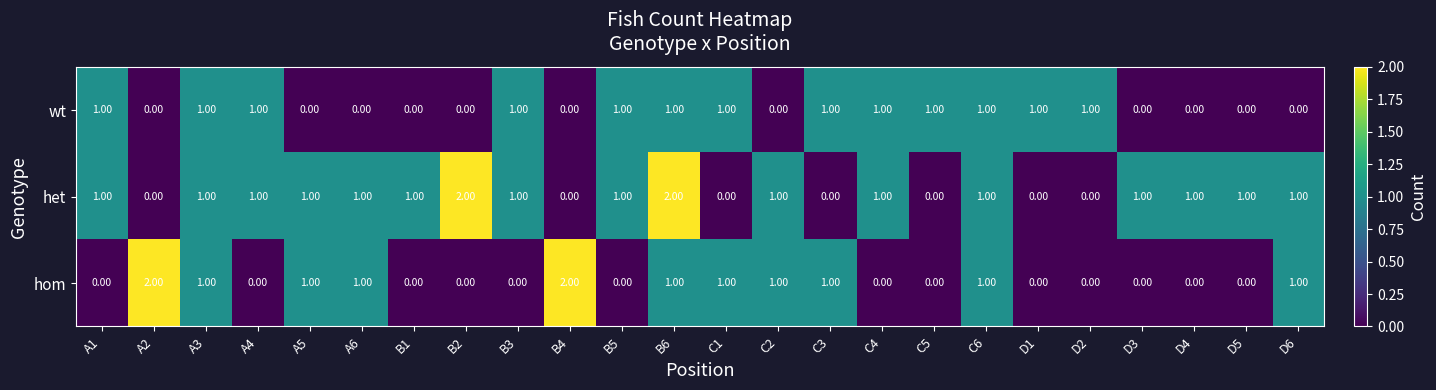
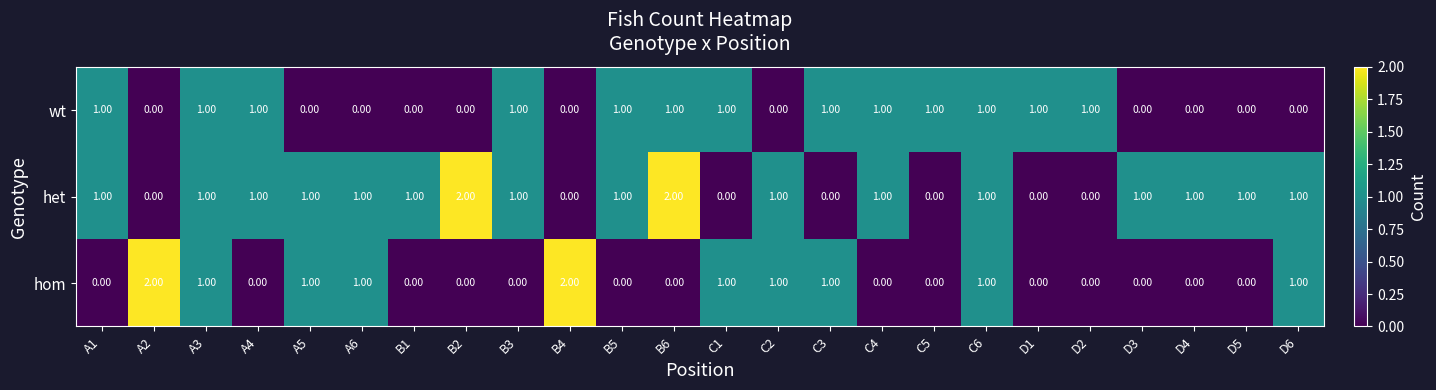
  {
    "wt": {
      "A1": 1.00,
      "A2": 0.00,
      "A3": 1.00,
      "A4": 1.00,
      "A5": 0.00,
      "A6": 0.00,
      "B1": 0.00,
      "B2": 0.00,
      "B3": 1.00,
      "B4": 0.00,
      "B5": 1.00,
      "B6": 1.00,
      "C1": 1.00,
      "C2": 0.00,
      "C3": 1.00,
      "C4": 1.00,
      "C5": 1.00,
      "C6": 1.00,
      "D1": 1.00,
      "D2": 1.00,
      "D3": 0.00,
      "D4": 0.00,
      "D5": 0.00,
      "D6": 0.00
    },
    "het": {
      "A1": 1.00,
      "A2": 0.00,
      "A3": 1.00,
      "A4": 1.00,
      "A5": 1.00,
      "A6": 1.00,
      "B1": 1.00,
      "B2": 2.00,
      "B3": 1.00,
      "B4": 0.00,
      "B5": 1.00,
      "B6": 2.00,
      "C1": 0.00,
      "C2": 1.00,
      "C3": 0.00,
      "C4": 1.00,
      "C5": 0.00,
      "C6": 1.00,
      "D1": 0.00,
      "D2": 0.00,
      "D3": 1.00,
      "D4": 1.00,
      "D5": 1.00,
      "D6": 1.00
    },
    "hom": {
      "A1": 0.00,
      "A2": 2.00,
      "A3": 1.00,
      "A4": 0.00,
      "A5": 1.00,
      "A6": 1.00,
      "B1": 0.00,
      "B2": 0.00,
      "B3": 0.00,
      "B4": 2.00,
      "B5": 0.00,
-     "B6": 1.00,
+     "B6": 0.00,
      "C1": 1.00,
      "C2": 1.00,
      "C3": 1.00,
      "C4": 0.00,
      "C5": 0.00,
      "C6": 1.00,
      "D1": 0.00,
      "D2": 0.00,
      "D3": 0.00,
      "D4": 0.00,
      "D5": 0.00,
      "D6": 1.00
    }
  }
